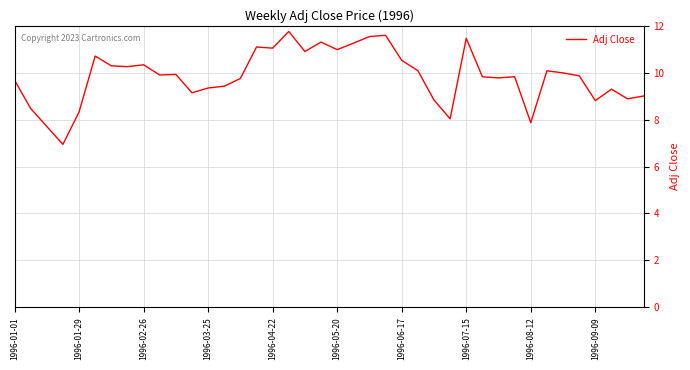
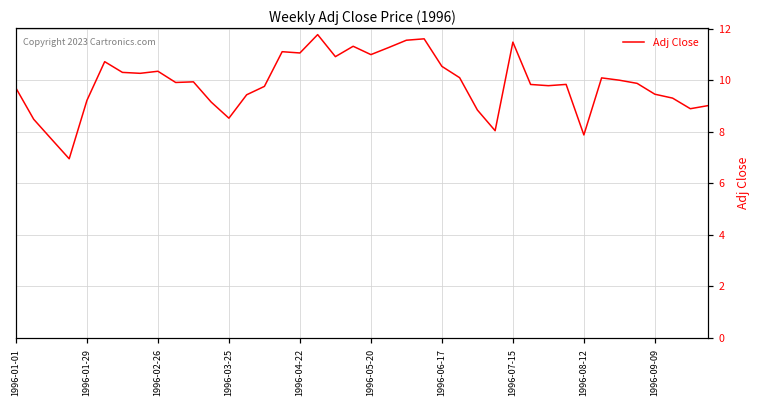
  {
    "1996-01-01": 9.7,
-   "1996-01-29": 8.3,
+   "1996-01-29": 9.2,
    "1996-02-26": 10.3,
-   "1996-03-25": 9.4,
+   "1996-03-25": 8.5,
    "1996-04-22": 11.1,
    "1996-05-20": 11.0,
    "1996-06-17": 10.5,
    "1996-07-15": 11.5,
    "1996-08-12": 7.9,
-   "1996-09-09": 8.8
+   "1996-09-09": 9.5
  }
